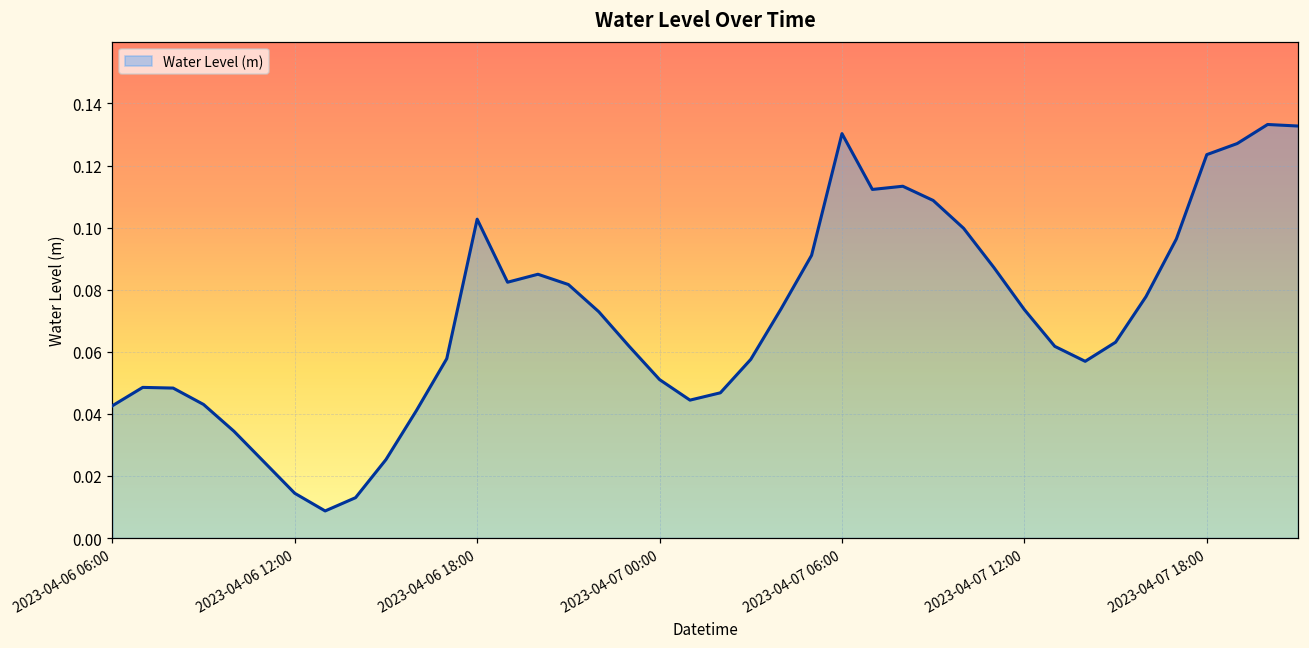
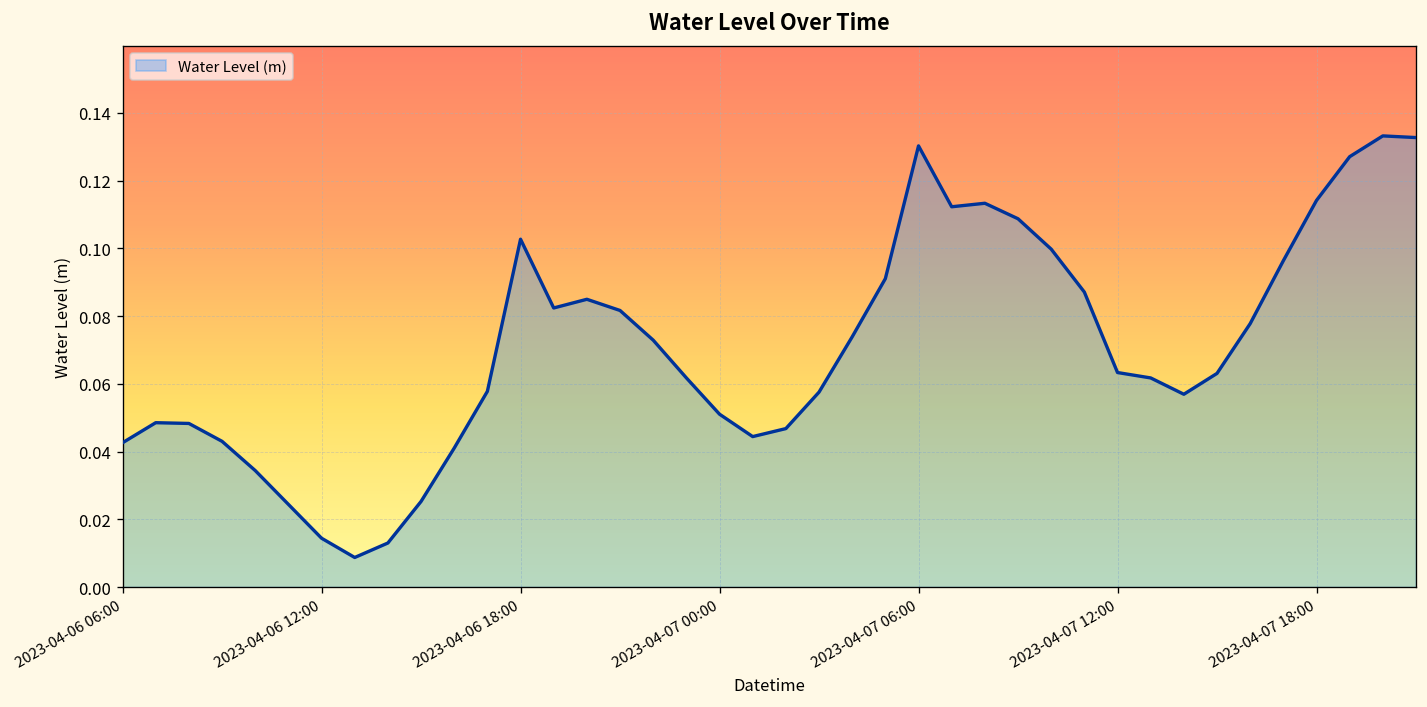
  {
    "2023-04-06 06:00": 0.043,
    "2023-04-06 12:00": 0.014,
    "2023-04-06 18:00": 0.103,
    "2023-04-07 00:00": 0.051,
    "2023-04-07 06:00": 0.130,
-   "2023-04-07 12:00": 0.074,
-   "2023-04-07 18:00": 0.124
+   "2023-04-07 12:00": 0.063,
+   "2023-04-07 18:00": 0.114
  }
